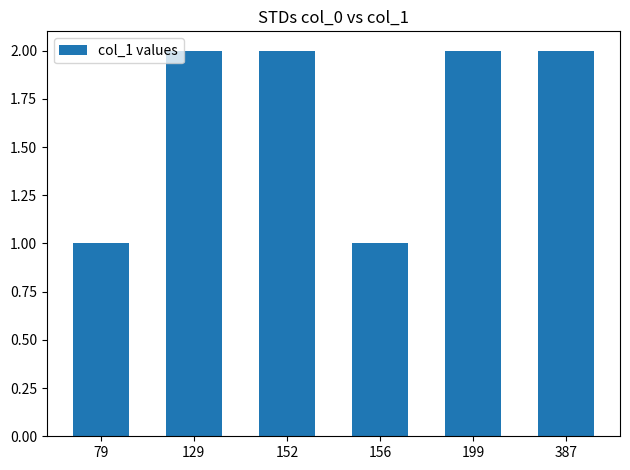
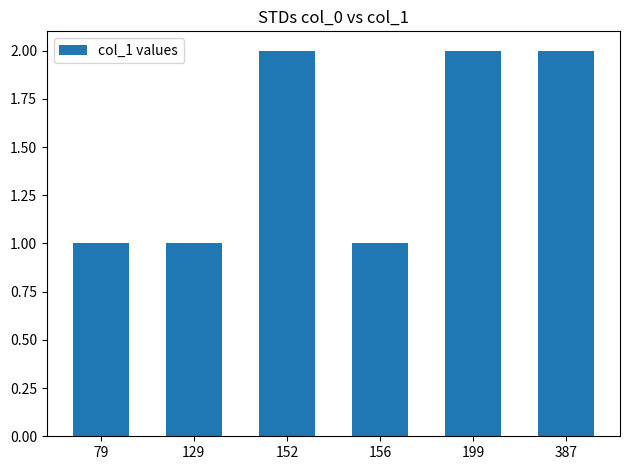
  {
    "79": 1,
-   "129": 2,
+   "129": 1,
    "152": 2,
    "156": 1,
    "199": 2,
    "387": 2
  }
